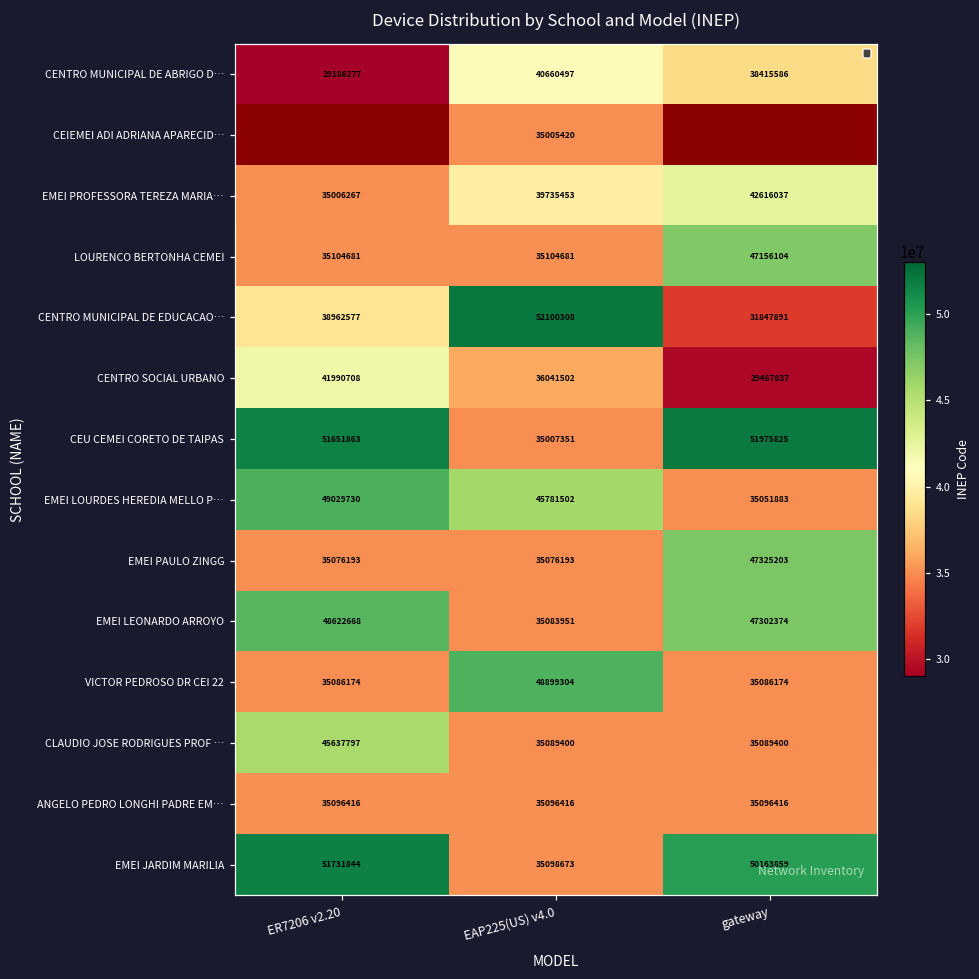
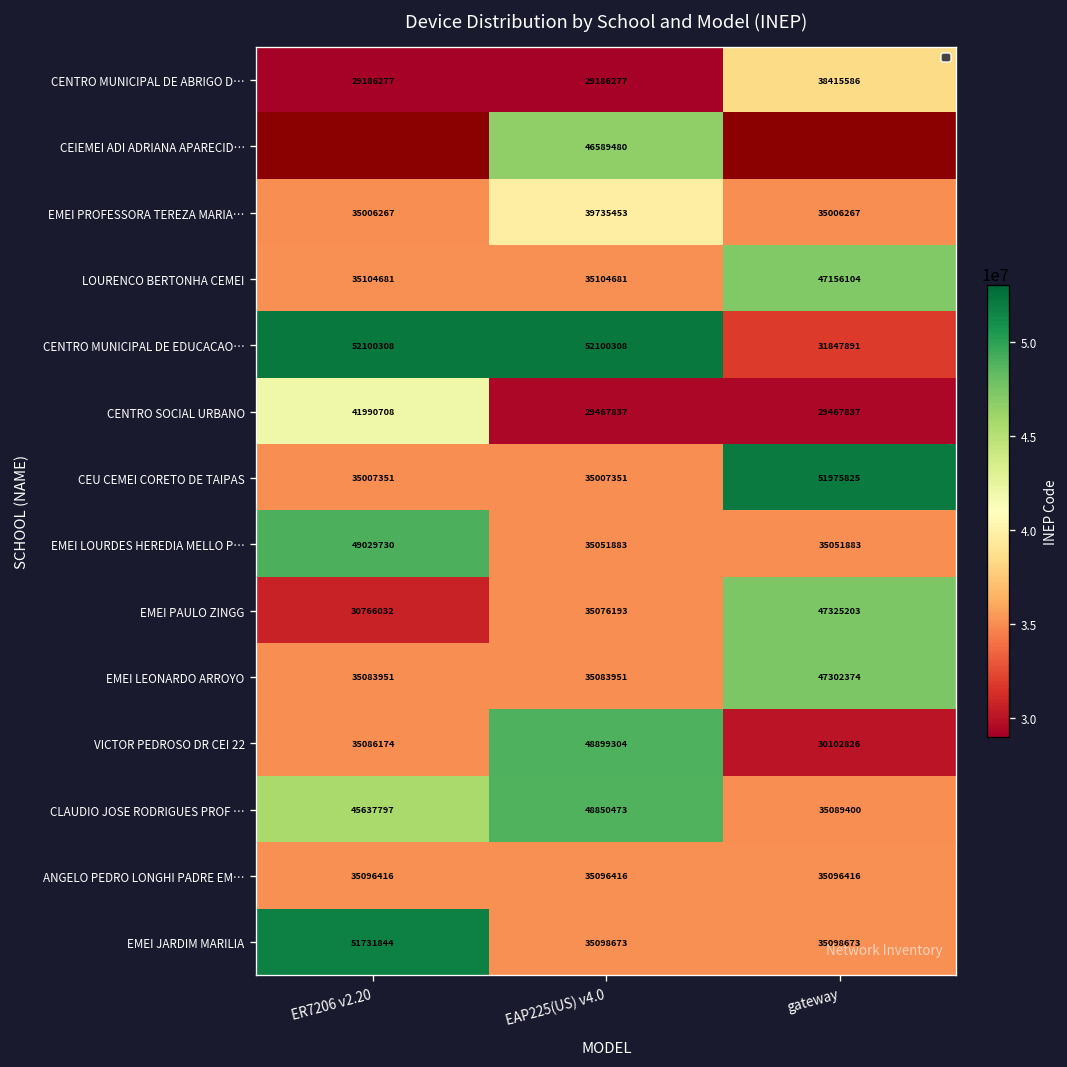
  {
    "CENTRO MUNICIPAL DE ABRIGO D…": {
      "ER7206 v2.20": 29186277,
-     "EAP225(US) v4.0": 40660497,
+     "EAP225(US) v4.0": 29186277,
      "gateway": 38415586
    },
    "CEIEMEI ADI ADRIANA APARECID…": {
-     "EAP225(US) v4.0": 35005420
+     "EAP225(US) v4.0": 46589480
    },
    "EMEI PROFESSORA TEREZA MARIA…": {
      "ER7206 v2.20": 35006267,
      "EAP225(US) v4.0": 39735453,
-     "gateway": 42616037
+     "gateway": 35006267
    },
    "LOURENCO BERTONHA CEMEI": {
      "ER7206 v2.20": 35104681,
      "EAP225(US) v4.0": 35104681,
      "gateway": 47156104
    },
    "CENTRO MUNICIPAL DE EDUCACAO…": {
-     "ER7206 v2.20": 38962577,
+     "ER7206 v2.20": 52100308,
      "EAP225(US) v4.0": 52100308,
      "gateway": 31847891
    },
    "CENTRO SOCIAL URBANO": {
      "ER7206 v2.20": 41990708,
-     "EAP225(US) v4.0": 36041502,
+     "EAP225(US) v4.0": 29467837,
      "gateway": 29467837
    },
    "CEU CEMEI CORETO DE TAIPAS": {
-     "ER7206 v2.20": 51651863,
+     "ER7206 v2.20": 35007351,
      "EAP225(US) v4.0": 35007351,
      "gateway": 51975825
    },
    "EMEI LOURDES HEREDIA MELLO P…": {
      "ER7206 v2.20": 49029730,
-     "EAP225(US) v4.0": 45781502,
+     "EAP225(US) v4.0": 35051883,
      "gateway": 35051883
    },
    "EMEI PAULO ZINGG": {
-     "ER7206 v2.20": 35076193,
+     "ER7206 v2.20": 30766032,
      "EAP225(US) v4.0": 35076193,
      "gateway": 47325203
    },
    "EMEI LEONARDO ARROYO": {
-     "ER7206 v2.20": 48622668,
+     "ER7206 v2.20": 35083951,
      "EAP225(US) v4.0": 35083951,
      "gateway": 47302374
    },
    "VICTOR PEDROSO DR CEI 22": {
      "ER7206 v2.20": 35086174,
      "EAP225(US) v4.0": 48899304,
-     "gateway": 35086174
+     "gateway": 30102826
    },
    "CLAUDIO JOSE RODRIGUES PROF …": {
      "ER7206 v2.20": 45637797,
-     "EAP225(US) v4.0": 35089400,
+     "EAP225(US) v4.0": 48850473,
      "gateway": 35089400
    },
    "ANGELO PEDRO LONGHI PADRE EM…": {
      "ER7206 v2.20": 35096416,
      "EAP225(US) v4.0": 35096416,
      "gateway": 35096416
    },
    "EMEI JARDIM MARILIA": {
      "ER7206 v2.20": 51731844,
      "EAP225(US) v4.0": 35098673,
-     "gateway": 50163859
+     "gateway": 35098673
    }
  }
